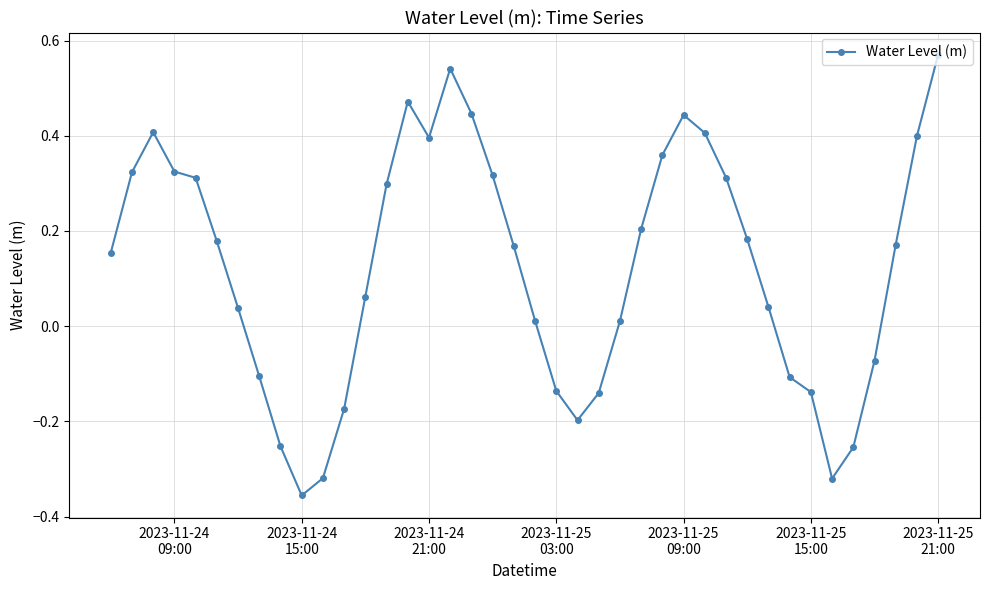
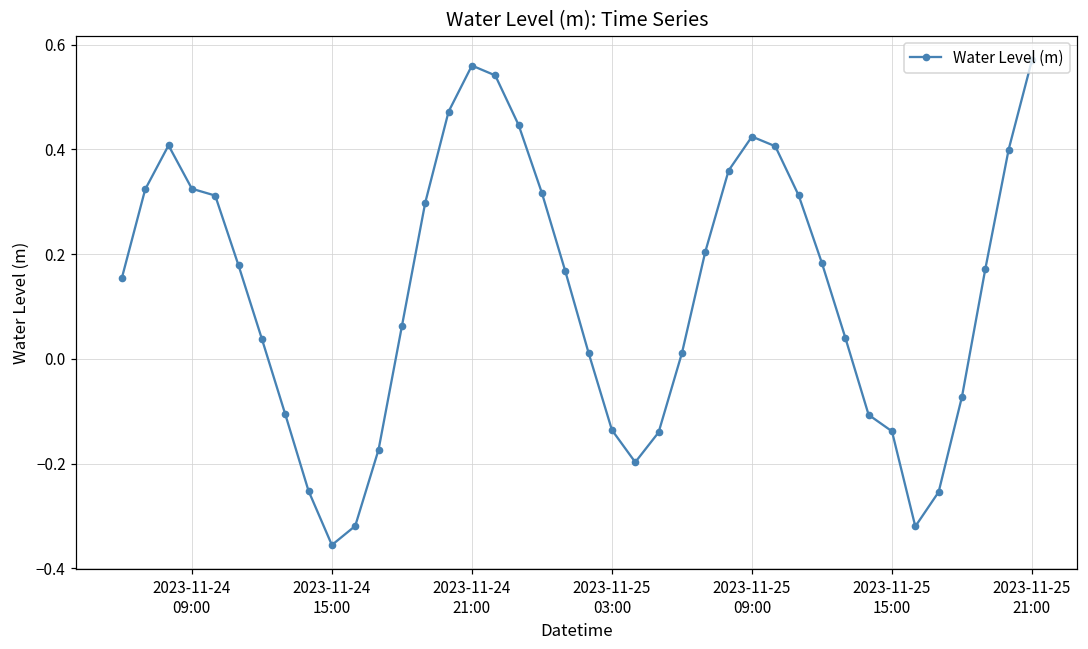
  {
    "2023-11-24 09:00": 0.32,
    "2023-11-24 15:00": -0.36,
-   "2023-11-24 21:00": 0.40,
+   "2023-11-24 21:00": 0.56,
    "2023-11-25 03:00": -0.14,
-   "2023-11-25 09:00": 0.44,
+   "2023-11-25 09:00": 0.42,
    "2023-11-25 15:00": -0.14
  }
